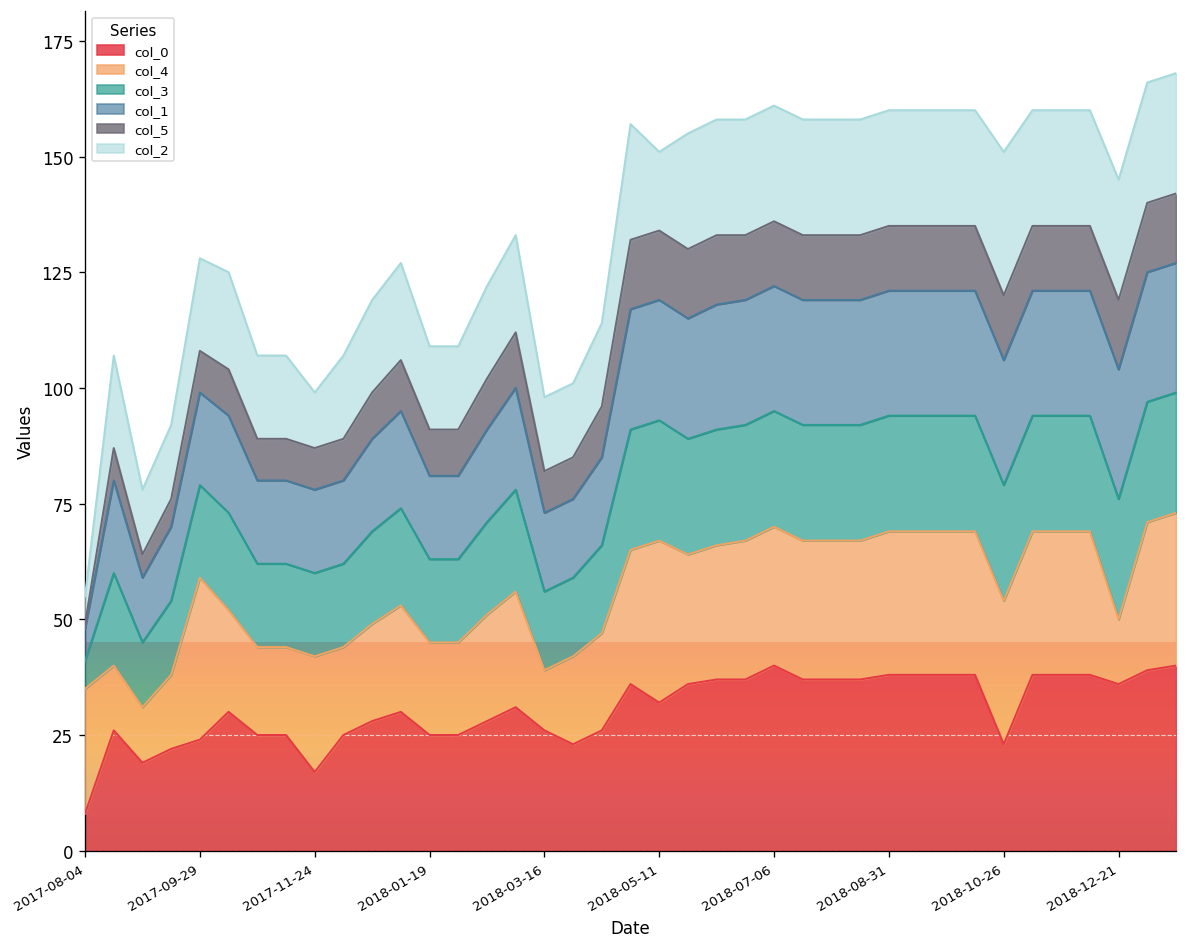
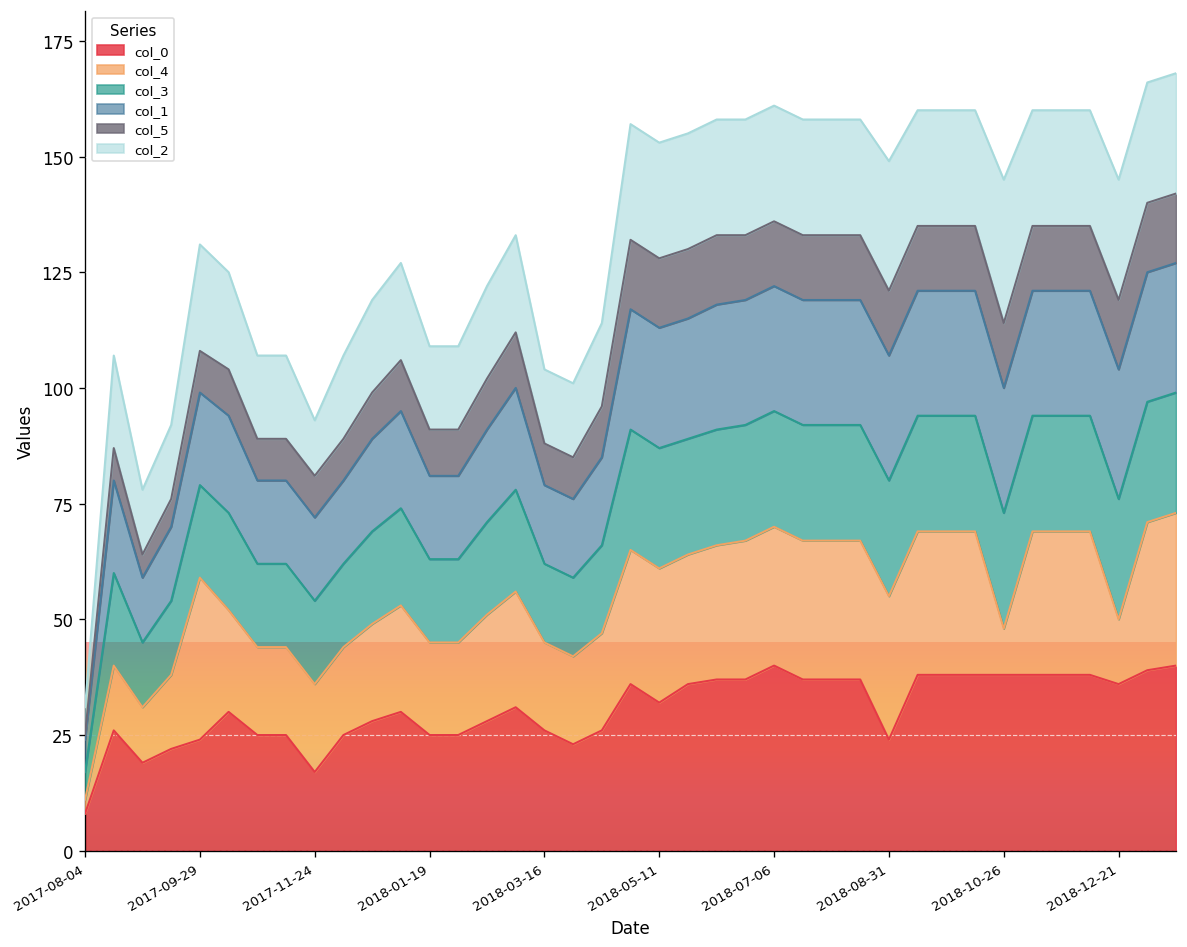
  {
    "col_0": {
      "2017-08-04": 8,
      "2017-09-29": 24,
      "2017-11-24": 17,
      "2018-01-19": 25,
      "2018-03-16": 26,
      "2018-05-11": 32,
      "2018-07-06": 40,
-     "2018-08-31": 38,
-     "2018-10-26": 23,
+     "2018-08-31": 24,
+     "2018-10-26": 38,
      "2018-12-21": 36
    },
    "col_4": {
-     "2017-08-04": 27,
+     "2017-08-04": 3,
      "2017-09-29": 35,
-     "2017-11-24": 25,
+     "2017-11-24": 19,
      "2018-01-19": 20,
-     "2018-03-16": 13,
-     "2018-05-11": 35,
+     "2018-03-16": 19,
+     "2018-05-11": 29,
      "2018-07-06": 30,
      "2018-08-31": 31,
-     "2018-10-26": 31,
+     "2018-10-26": 10,
      "2018-12-21": 14
    },
    "col_2": {
      "2017-08-04": 6,
-     "2017-09-29": 20,
+     "2017-09-29": 23,
      "2017-11-24": 12,
      "2018-01-19": 18,
      "2018-03-16": 16,
-     "2018-05-11": 17,
+     "2018-05-11": 25,
      "2018-07-06": 25,
-     "2018-08-31": 25,
+     "2018-08-31": 28,
      "2018-10-26": 31,
      "2018-12-21": 26
    }
  }
